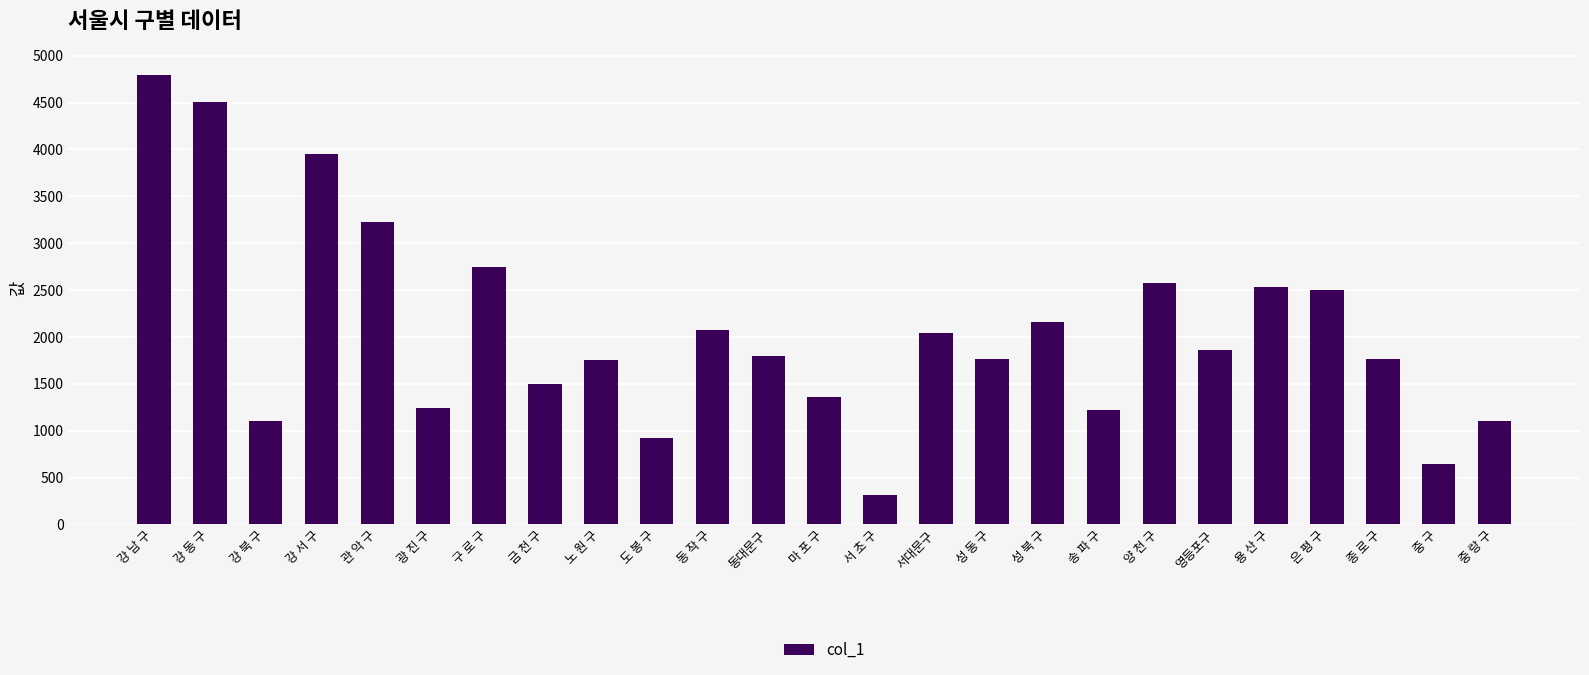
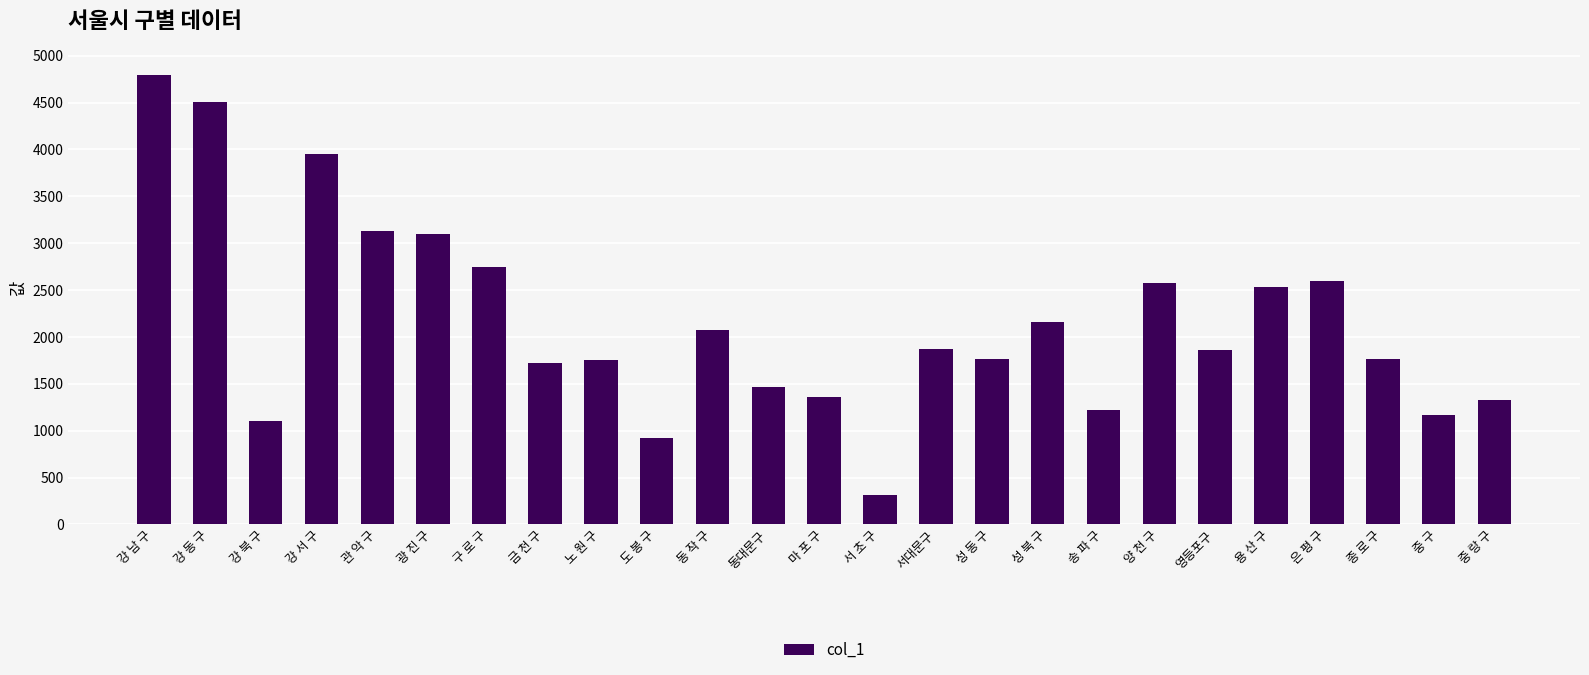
  {
    "강 남 구": 4800,
    "강 동 구": 4500,
    "강 북 구": 1100,
    "강 서 구": 3900,
-   "관 악 구": 3200,
-   "광 진 구": 1200,
+   "관 악 구": 3100,
+   "광 진 구": 3100,
    "구 로 구": 2700,
-   "금 천 구": 1500,
+   "금 천 구": 1700,
    "노 원 구": 1800,
    "도 봉 구": 900,
    "동 작 구": 2100,
-   "동대문구": 1800,
+   "동대문구": 1500,
    "마 포 구": 1400,
    "서 초 구": 300,
-   "서대문구": 2000,
+   "서대문구": 1900,
    "성 동 구": 1800,
    "성 북 구": 2200,
    "송 파 구": 1200,
    "양 천 구": 2600,
    "영등포구": 1900,
    "용 산 구": 2500,
-   "은 평 구": 2500,
+   "은 평 구": 2600,
    "종 로 구": 1800,
-   "중 구": 600,
-   "중 랑 구": 1100
+   "중 구": 1200,
+   "중 랑 구": 1300
  }
